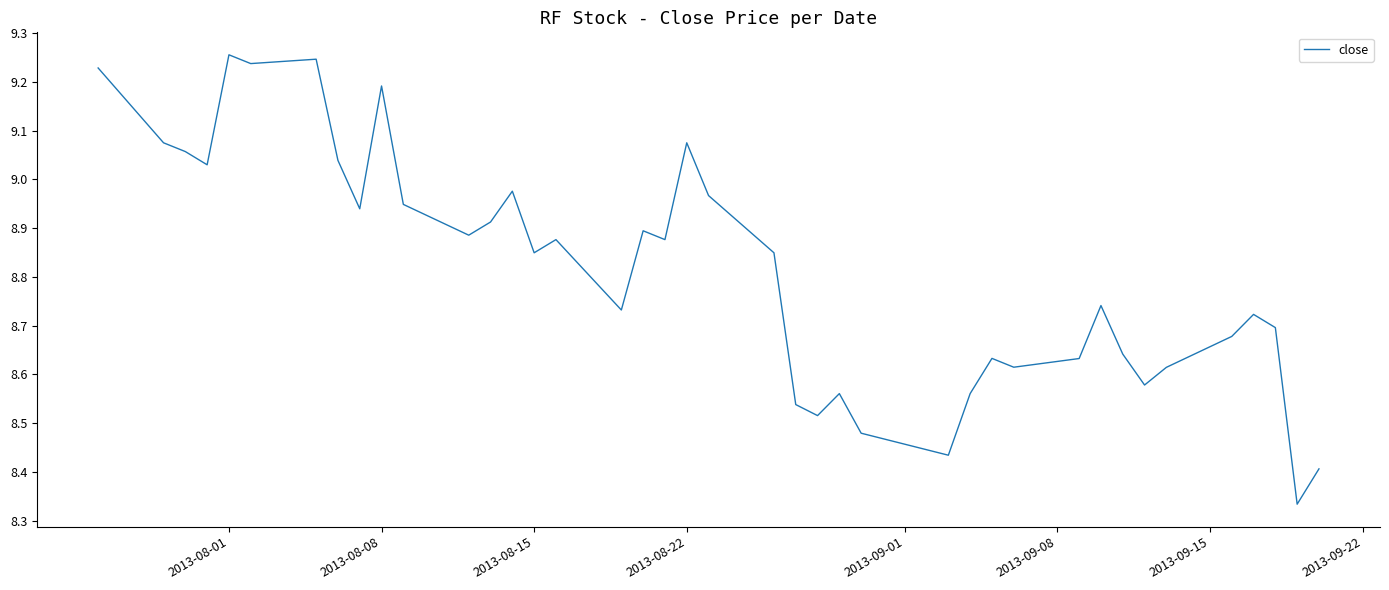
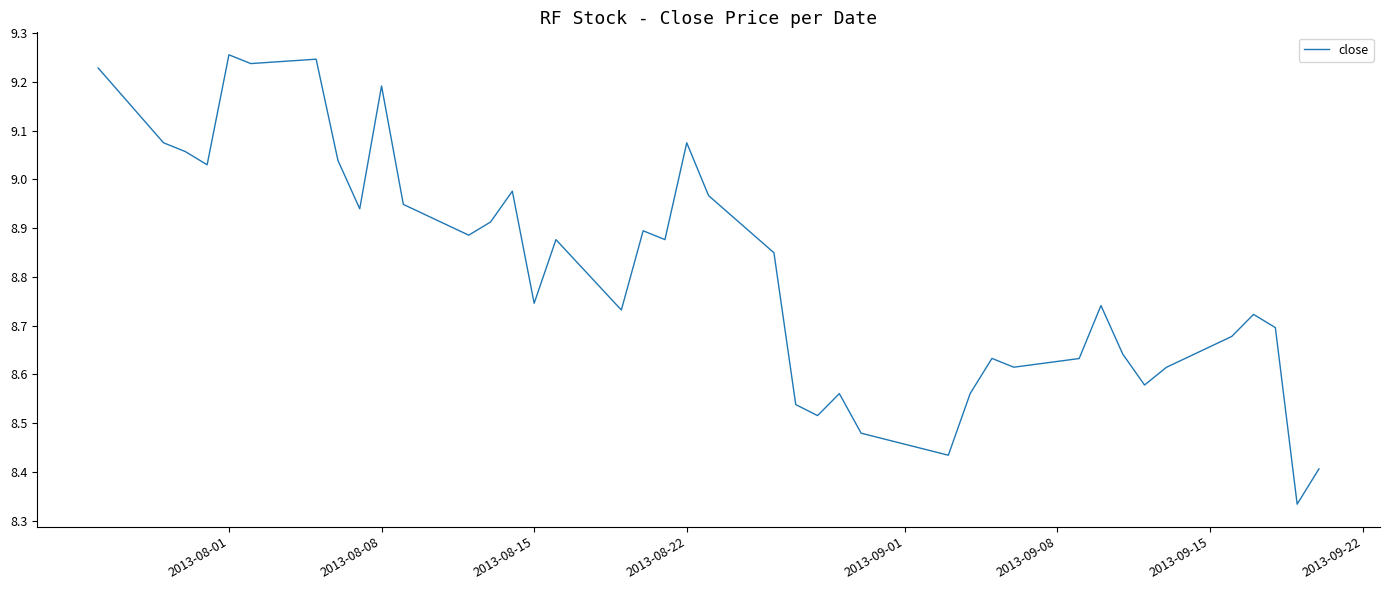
  {
    "2013-08-01": 9.26,
    "2013-08-08": 9.19,
-   "2013-08-15": 8.85,
+   "2013-08-15": 8.75,
    "2013-08-22": 9.07
  }
